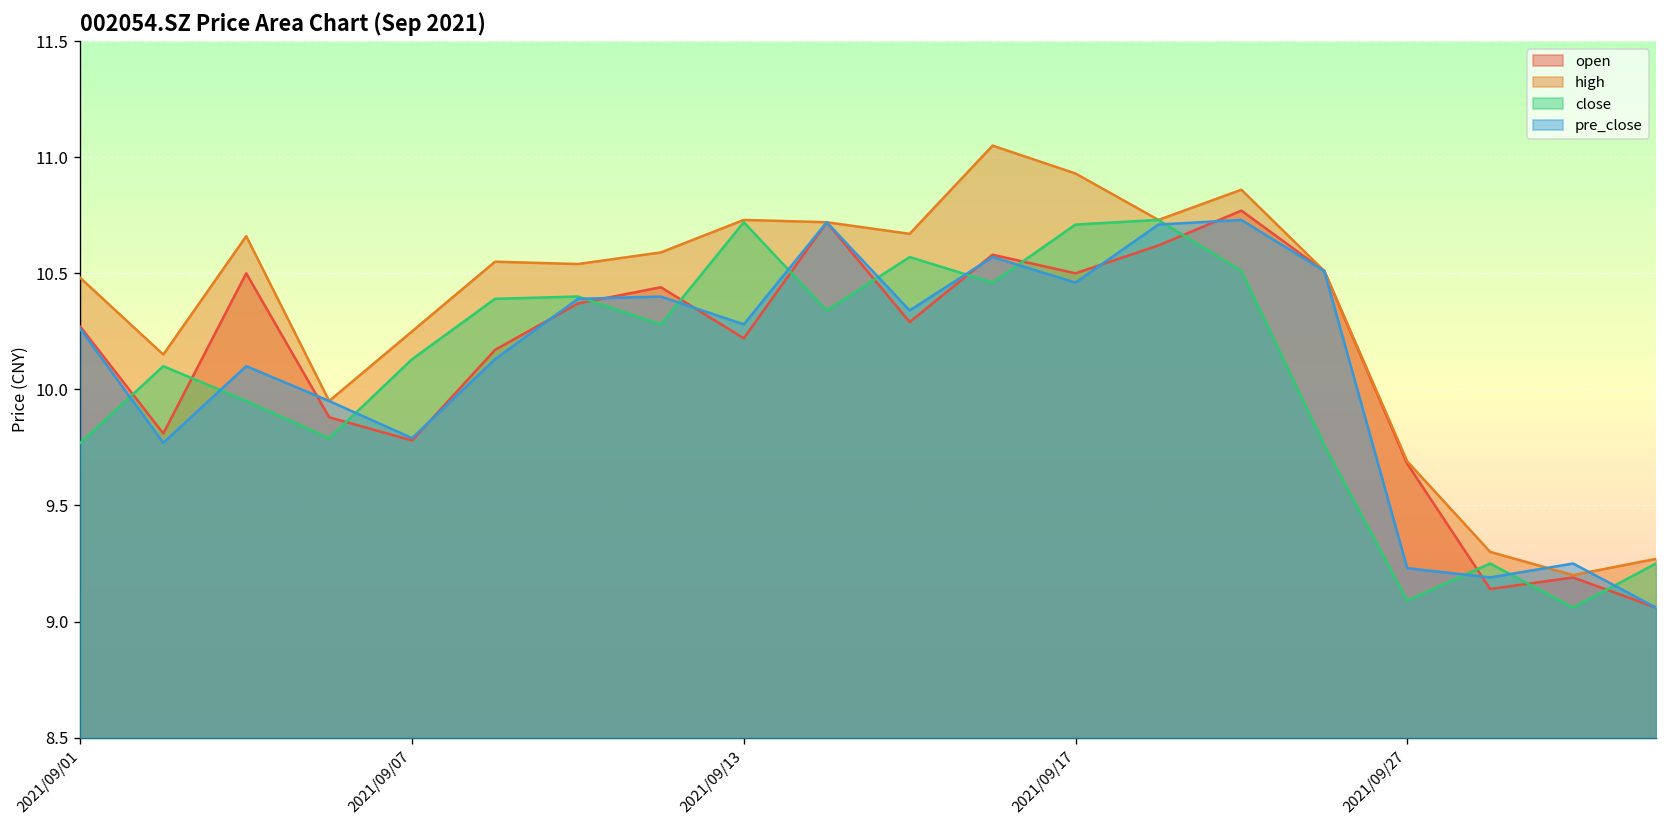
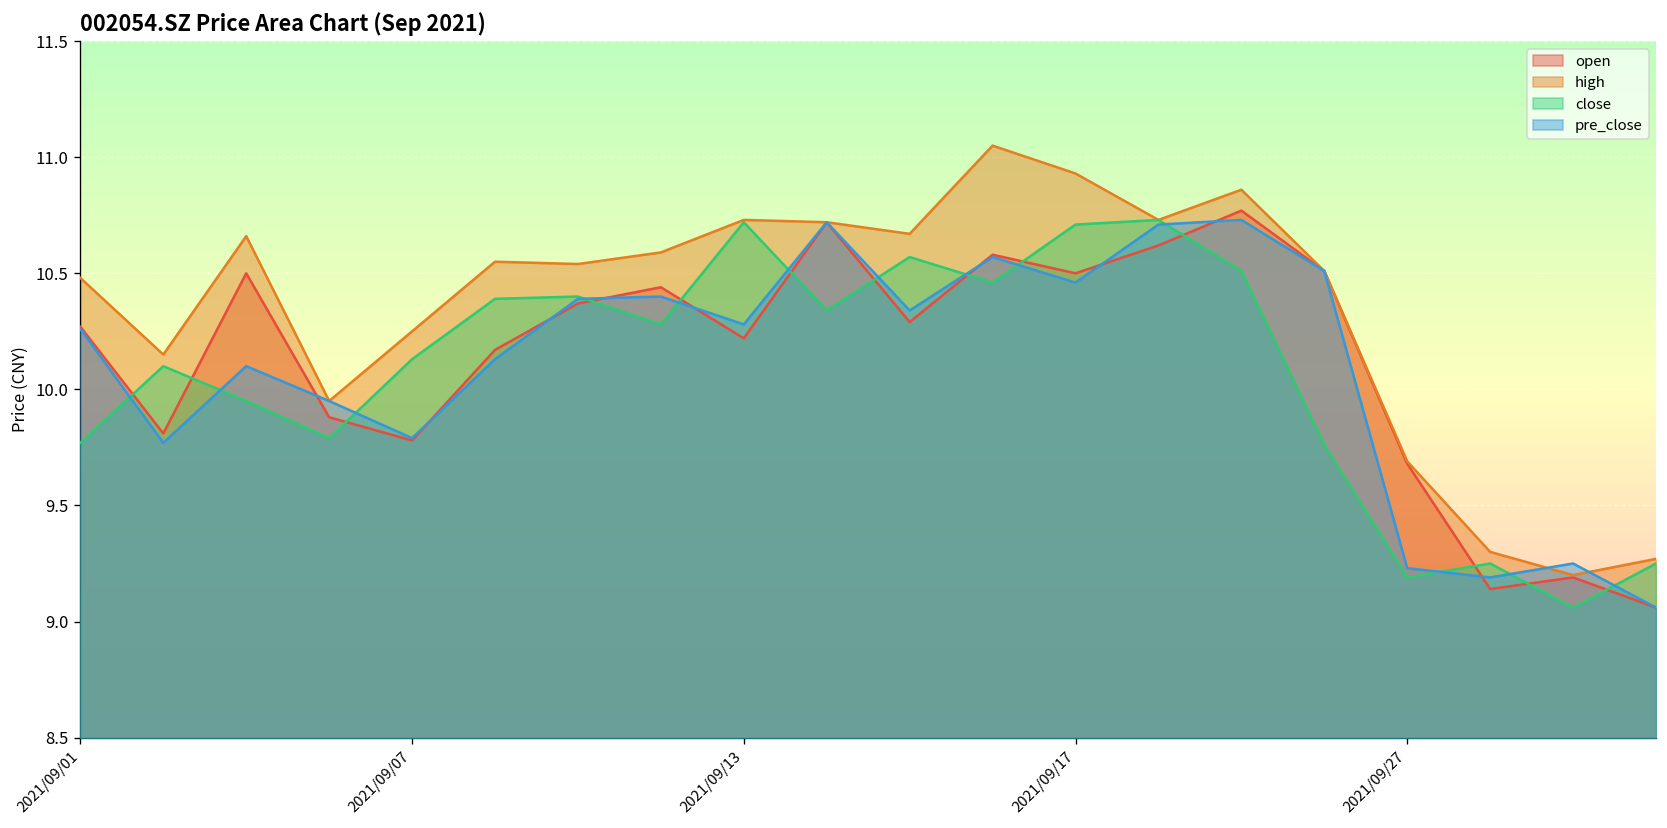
  {
    "close": {
      "2021/09/01": 9.77,
      "2021/09/07": 10.13,
      "2021/09/17": 10.71,
-     "2021/09/27": 9.09
+     "2021/09/27": 9.19
    },
    "pre_close": {
      "2021/09/13": 10.28,
      "2021/09/17": 10.46,
      "2021/09/27": 9.23
    }
  }
